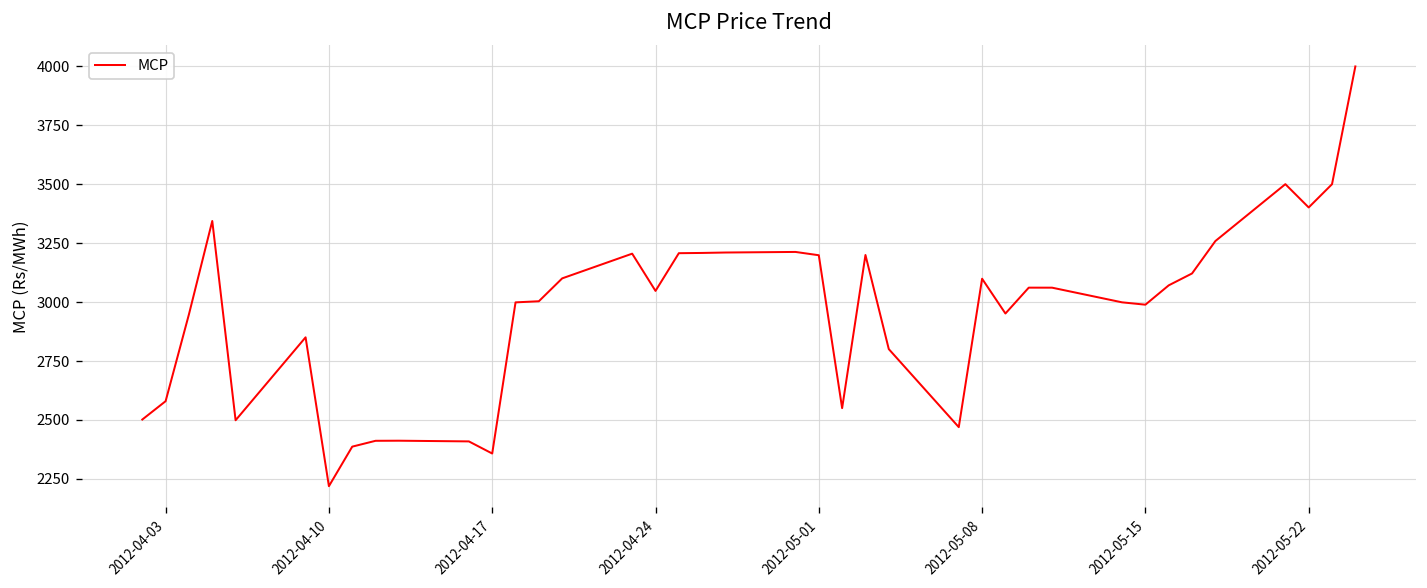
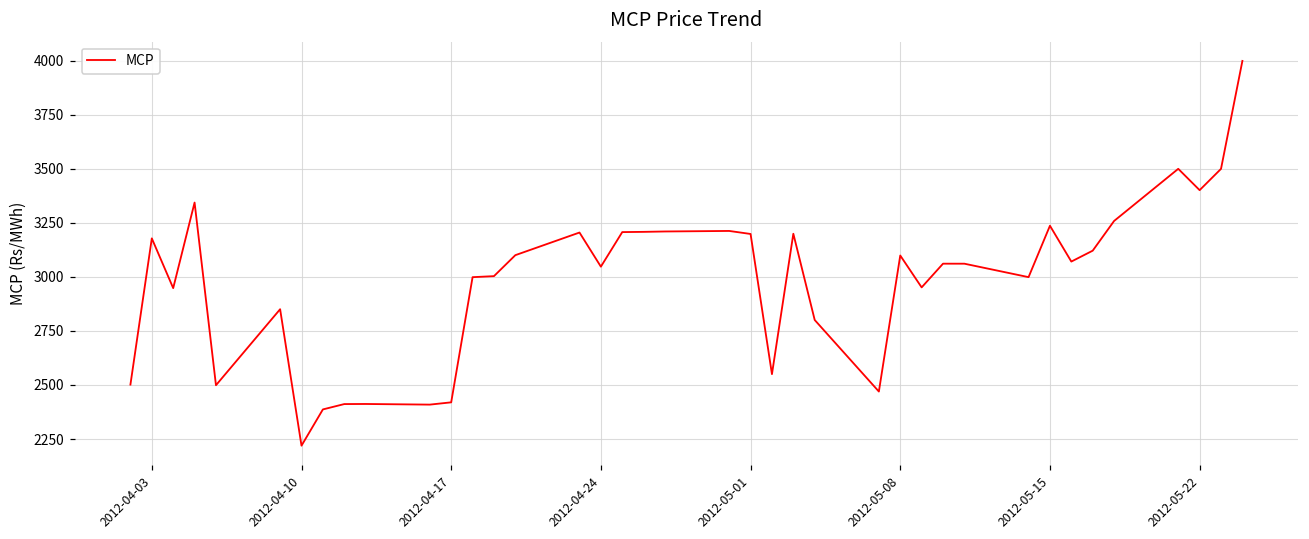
  {
-   "2012-04-03": 2580,
+   "2012-04-03": 3180,
    "2012-04-10": 2220,
-   "2012-04-17": 2360,
+   "2012-04-17": 2420,
    "2012-04-24": 3050,
    "2012-05-01": 3200,
    "2012-05-08": 3100,
-   "2012-05-15": 2990,
+   "2012-05-15": 3240,
    "2012-05-22": 3400
  }
